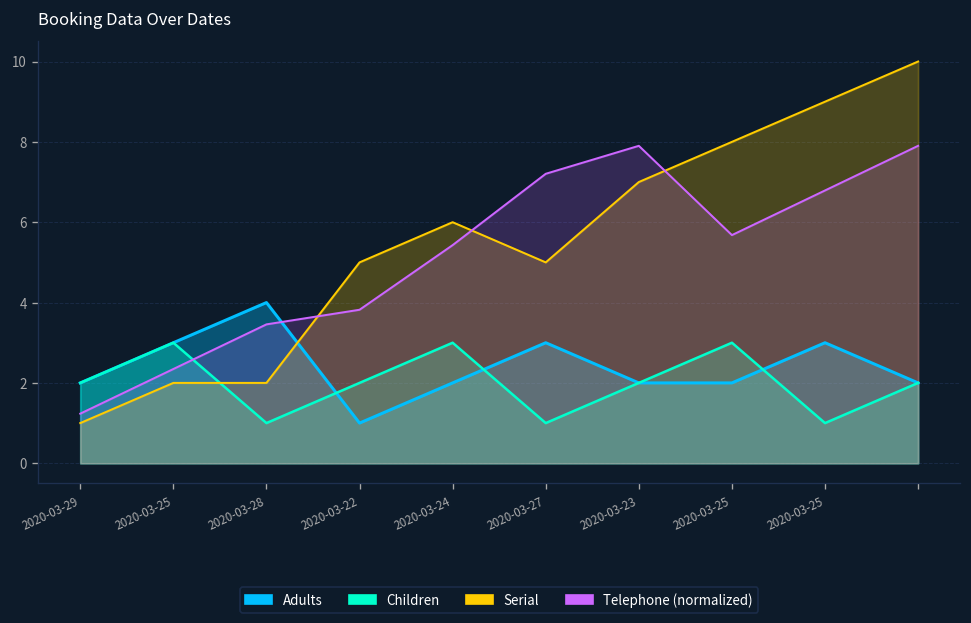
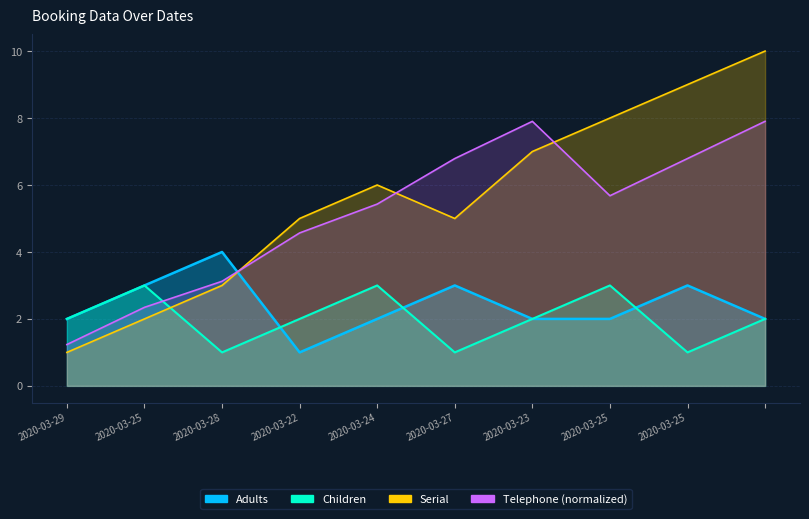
  {
    "Serial": {
      "2020-03-29": 1,
-     "2020-03-28": 2,
+     "2020-03-28": 3,
      "2020-03-22": 5,
      "2020-03-24": 6,
      "2020-03-27": 5,
      "2020-03-23": 7
    },
    "Telephone (normalized)": {
      "2020-03-29": 1.2,
-     "2020-03-28": 3.5,
-     "2020-03-22": 3.8,
+     "2020-03-28": 3.1,
+     "2020-03-22": 4.6,
      "2020-03-24": 5.4,
-     "2020-03-27": 7.2,
+     "2020-03-27": 6.8,
      "2020-03-23": 7.9
    }
  }
